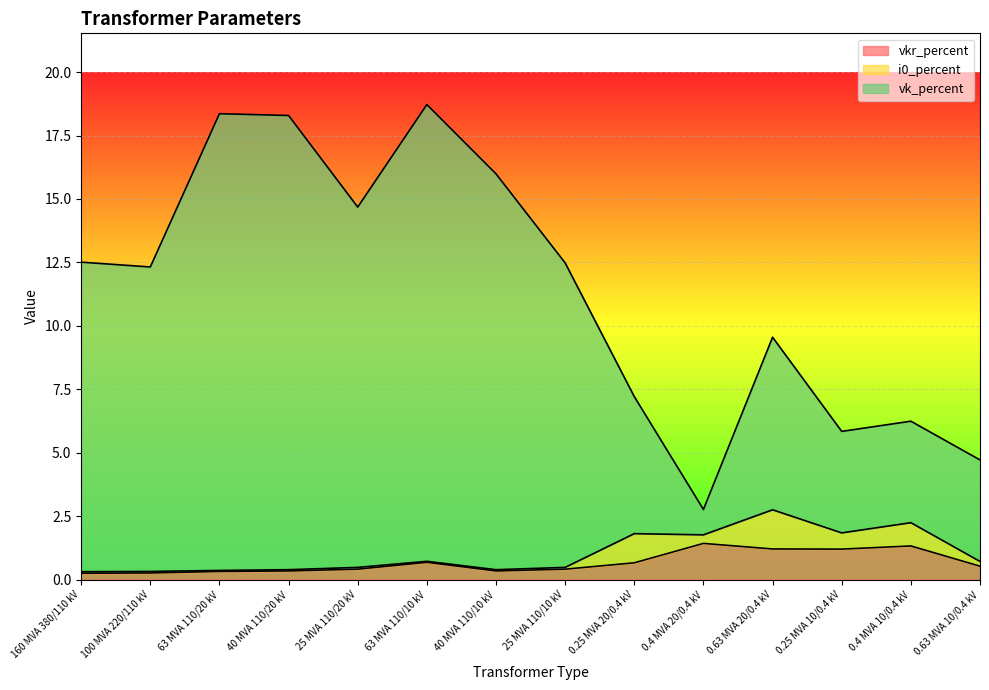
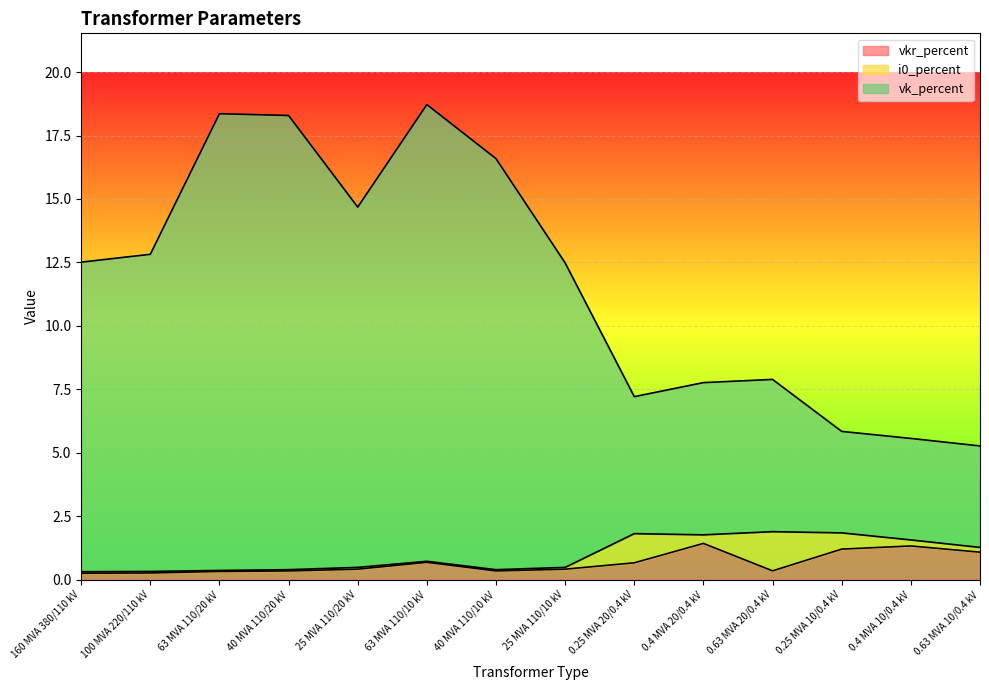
  {
    "vkr_percent": {
      "0.25 MVA 20/0.4 kV": 0.7,
      "0.4 MVA 20/0.4 kV": 1.4,
-     "0.63 MVA 20/0.4 kV": 1.2,
+     "0.63 MVA 20/0.4 kV": 0.3,
      "0.25 MVA 10/0.4 kV": 1.2,
      "0.4 MVA 10/0.4 kV": 1.3,
-     "0.63 MVA 10/0.4 kV": 0.5
+     "0.63 MVA 10/0.4 kV": 1.1
    },
    "i0_percent": {
      "0.25 MVA 20/0.4 kV": 1.2,
      "0.4 MVA 20/0.4 kV": 0.3,
      "0.63 MVA 20/0.4 kV": 1.5,
      "0.25 MVA 10/0.4 kV": 0.6,
-     "0.4 MVA 10/0.4 kV": 0.9,
+     "0.4 MVA 10/0.4 kV": 0.2,
      "0.63 MVA 10/0.4 kV": 0.2
    },
    "vk_percent": {
      "160 MVA 380/110 kV": 12.2,
-     "100 MVA 220/110 kV": 12.0,
+     "100 MVA 220/110 kV": 12.5,
      "63 MVA 110/20 kV": 18.0,
      "40 MVA 110/20 kV": 17.9,
      "25 MVA 110/20 kV": 14.2,
      "63 MVA 110/10 kV": 18.0,
-     "40 MVA 110/10 kV": 15.6,
+     "40 MVA 110/10 kV": 16.2,
      "25 MVA 110/10 kV": 12.0,
      "0.25 MVA 20/0.4 kV": 5.4,
-     "0.4 MVA 20/0.4 kV": 1,
-     "0.63 MVA 20/0.4 kV": 6.8,
+     "0.4 MVA 20/0.4 kV": 6,
+     "0.63 MVA 20/0.4 kV": 6.0,
      "0.25 MVA 10/0.4 kV": 4.0,
      "0.4 MVA 10/0.4 kV": 4.0,
      "0.63 MVA 10/0.4 kV": 4.0
    }
  }
